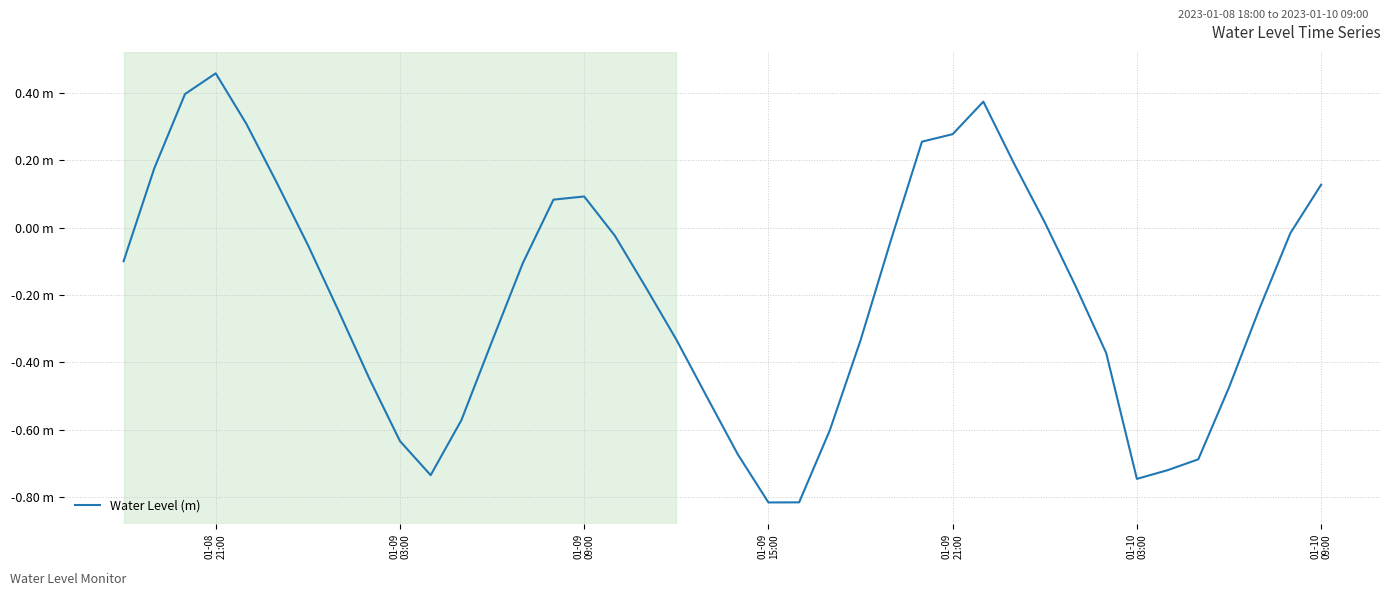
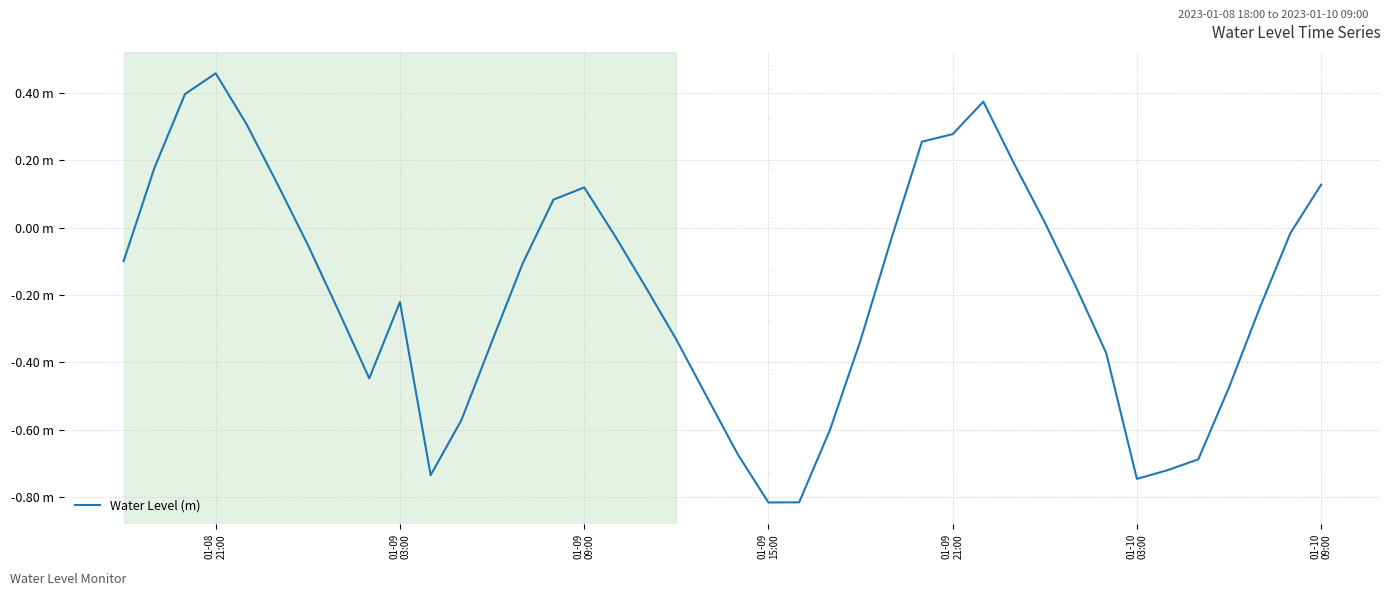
  {
    "01-08 21:00": "0.46 m",
-   "01-09 03:00": "-0.63 m",
-   "01-09 09:00": "0.09 m",
+   "01-09 03:00": "-0.22 m",
+   "01-09 09:00": "0.12 m",
    "01-09 15:00": "-0.82 m",
    "01-09 21:00": "0.28 m",
    "01-10 03:00": "-0.75 m",
    "01-10 09:00": "0.13 m"
  }
